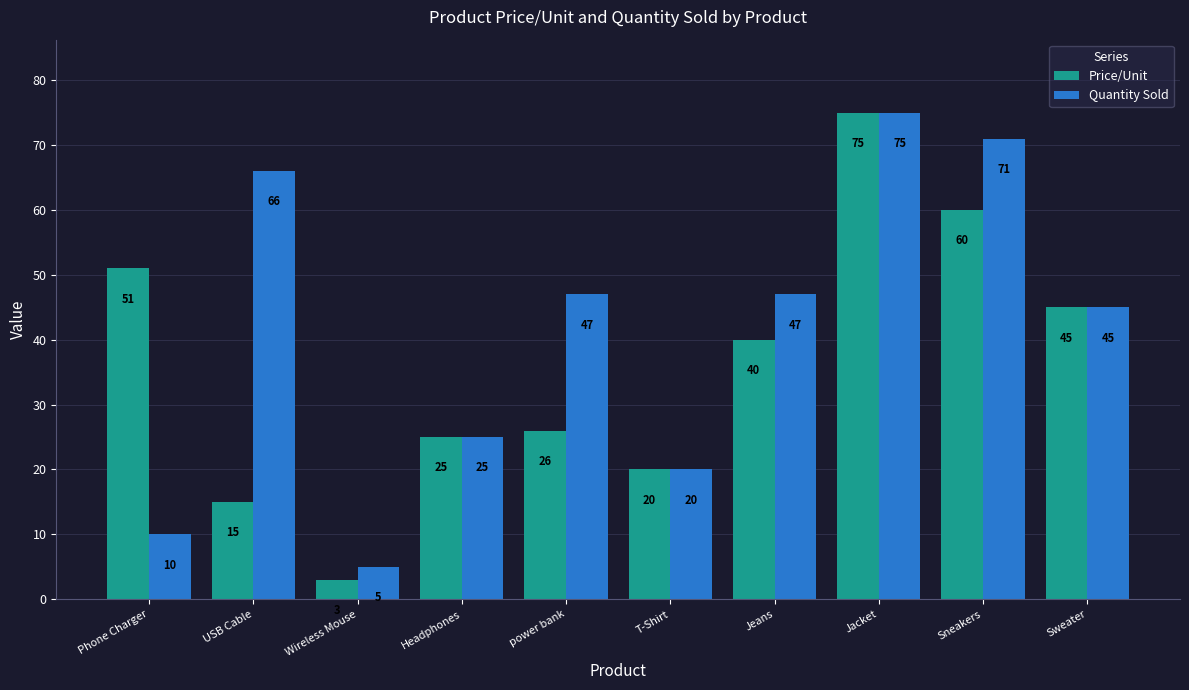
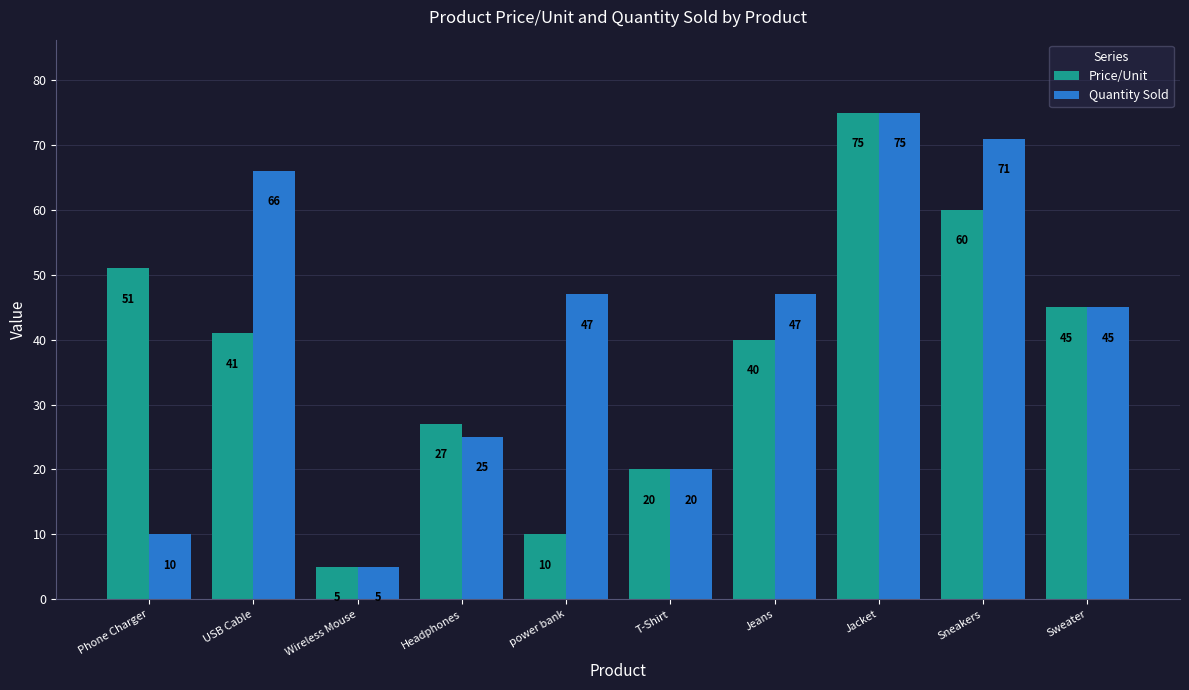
  {
    "Price/Unit": {
      "Phone Charger": 51,
-     "USB Cable": 15,
-     "Wireless Mouse": 3,
-     "Headphones": 25,
-     "power bank": 26,
+     "USB Cable": 41,
+     "Wireless Mouse": 5,
+     "Headphones": 27,
+     "power bank": 10,
      "T-Shirt": 20,
      "Jeans": 40,
      "Jacket": 75,
      "Sneakers": 60,
      "Sweater": 45
    },
    "Quantity Sold": {
      "Phone Charger": 10,
      "USB Cable": 66,
      "Wireless Mouse": 5,
      "Headphones": 25,
      "power bank": 47,
      "T-Shirt": 20,
      "Jeans": 47,
      "Jacket": 75,
      "Sneakers": 71,
      "Sweater": 45
    }
  }
